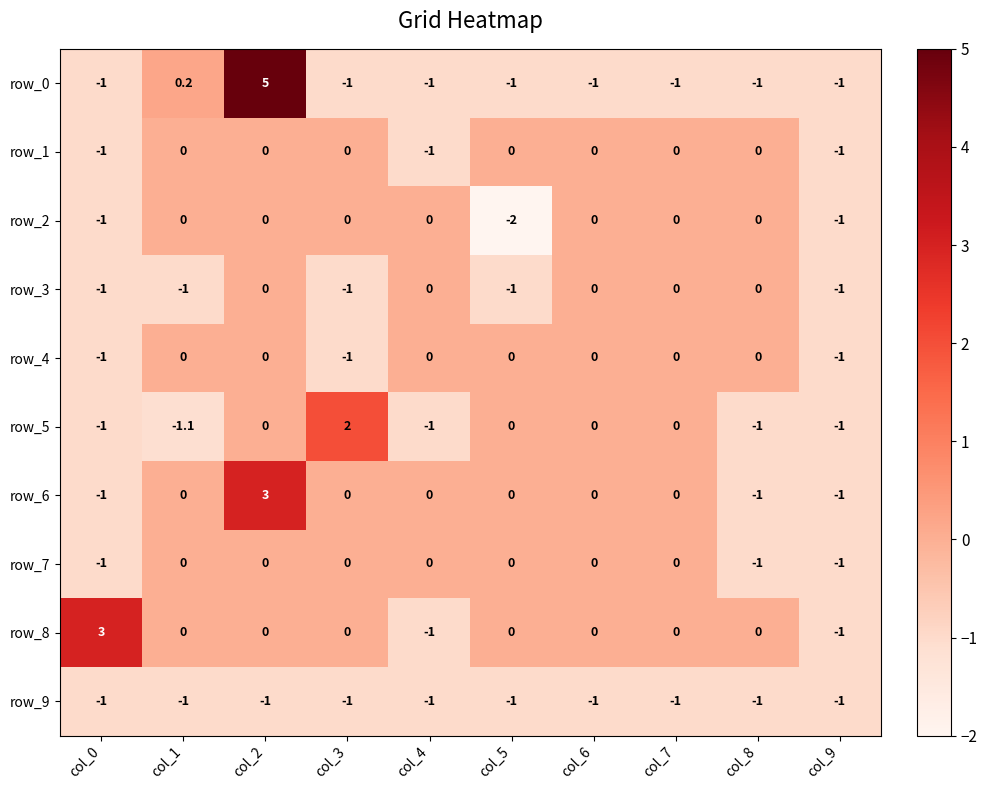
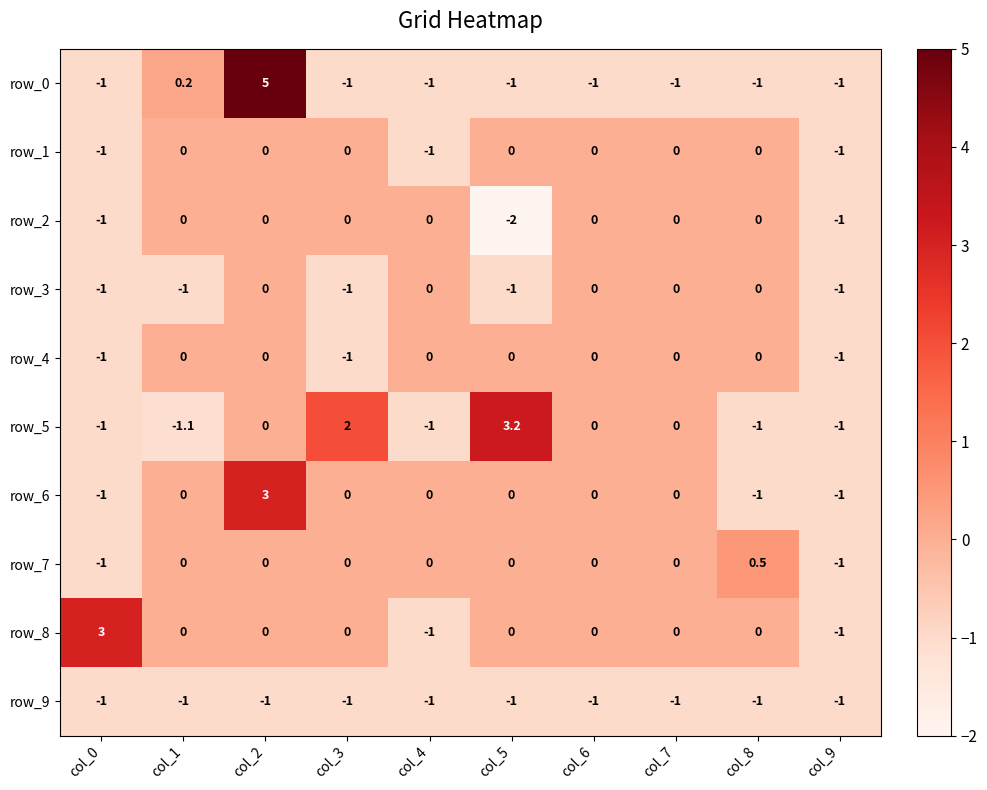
  {
    "row_0": {
      "col_0": -1,
      "col_1": 0.2,
      "col_2": 5,
      "col_3": -1,
      "col_4": -1,
      "col_5": -1,
      "col_6": -1,
      "col_7": -1,
      "col_8": -1,
      "col_9": -1
    },
    "row_1": {
      "col_0": -1,
      "col_1": 0,
      "col_2": 0,
      "col_3": 0,
      "col_4": -1,
      "col_5": 0,
      "col_6": 0,
      "col_7": 0,
      "col_8": 0,
      "col_9": -1
    },
    "row_2": {
      "col_0": -1,
      "col_1": 0,
      "col_2": 0,
      "col_3": 0,
      "col_4": 0,
      "col_5": -2,
      "col_6": 0,
      "col_7": 0,
      "col_8": 0,
      "col_9": -1
    },
    "row_3": {
      "col_0": -1,
      "col_1": -1,
      "col_2": 0,
      "col_3": -1,
      "col_4": 0,
      "col_5": -1,
      "col_6": 0,
      "col_7": 0,
      "col_8": 0,
      "col_9": -1
    },
    "row_4": {
      "col_0": -1,
      "col_1": 0,
      "col_2": 0,
      "col_3": -1,
      "col_4": 0,
      "col_5": 0,
      "col_6": 0,
      "col_7": 0,
      "col_8": 0,
      "col_9": -1
    },
    "row_5": {
      "col_0": -1,
      "col_1": -1.1,
      "col_2": 0,
      "col_3": 2,
      "col_4": -1,
-     "col_5": 0,
+     "col_5": 3.2,
      "col_6": 0,
      "col_7": 0,
      "col_8": -1,
      "col_9": -1
    },
    "row_6": {
      "col_0": -1,
      "col_1": 0,
      "col_2": 3,
      "col_3": 0,
      "col_4": 0,
      "col_5": 0,
      "col_6": 0,
      "col_7": 0,
      "col_8": -1,
      "col_9": -1
    },
    "row_7": {
      "col_0": -1,
      "col_1": 0,
      "col_2": 0,
      "col_3": 0,
      "col_4": 0,
      "col_5": 0,
      "col_6": 0,
      "col_7": 0,
-     "col_8": -1,
+     "col_8": 0.5,
      "col_9": -1
    },
    "row_8": {
      "col_0": 3,
      "col_1": 0,
      "col_2": 0,
      "col_3": 0,
      "col_4": -1,
      "col_5": 0,
      "col_6": 0,
      "col_7": 0,
      "col_8": 0,
      "col_9": -1
    },
    "row_9": {
      "col_0": -1,
      "col_1": -1,
      "col_2": -1,
      "col_3": -1,
      "col_4": -1,
      "col_5": -1,
      "col_6": -1,
      "col_7": -1,
      "col_8": -1,
      "col_9": -1
    }
  }
